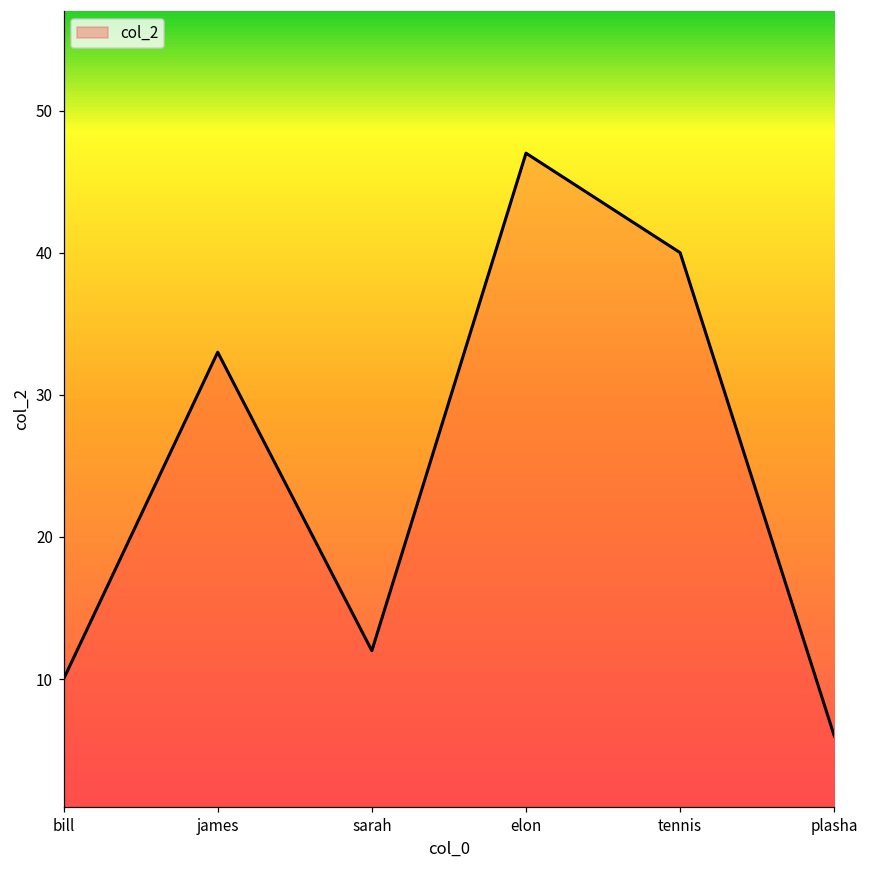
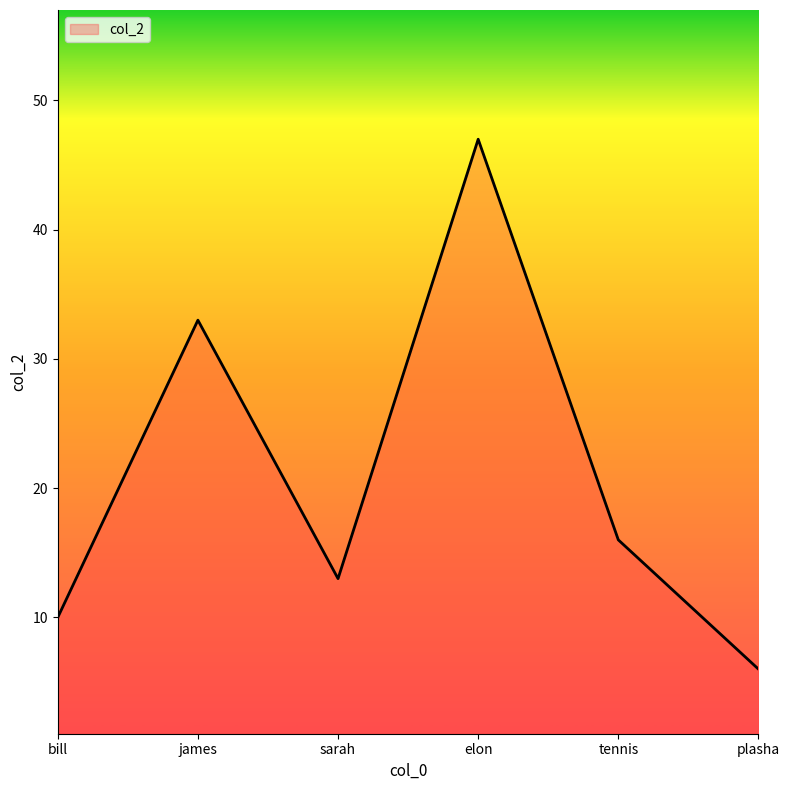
  {
    "bill": 10,
    "james": 33,
-   "sarah": 12,
+   "sarah": 13,
    "elon": 47,
-   "tennis": 40,
+   "tennis": 16,
    "plasha": 6
  }
